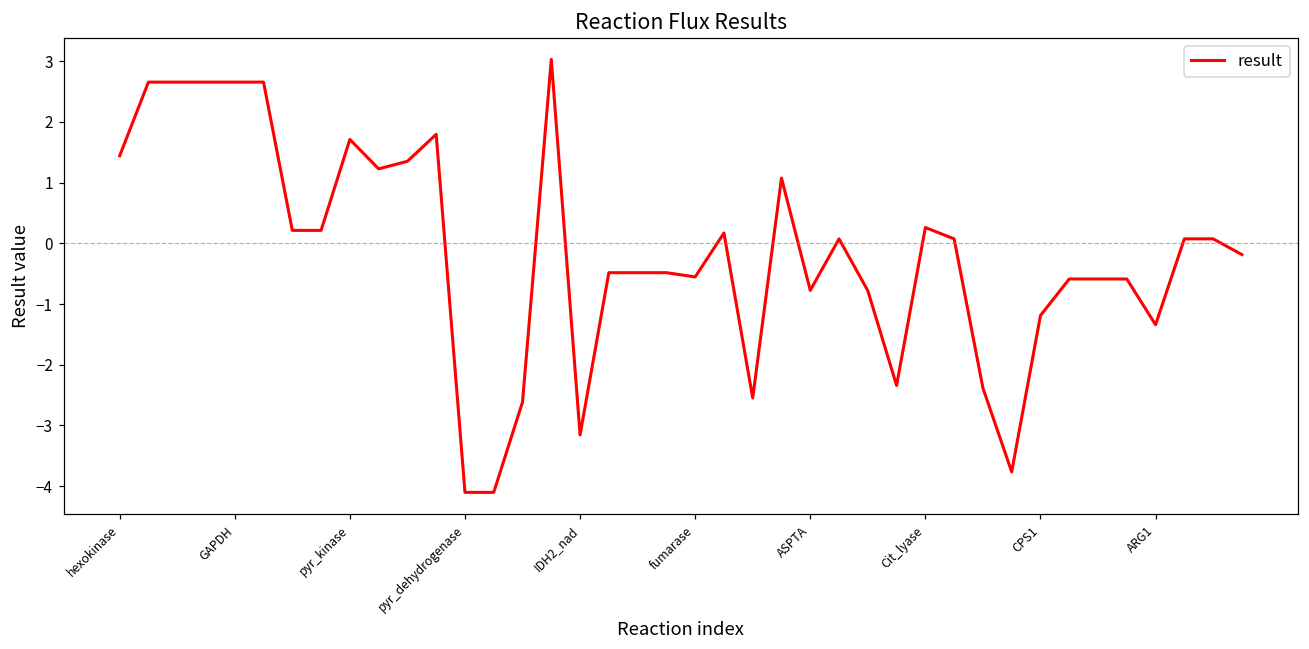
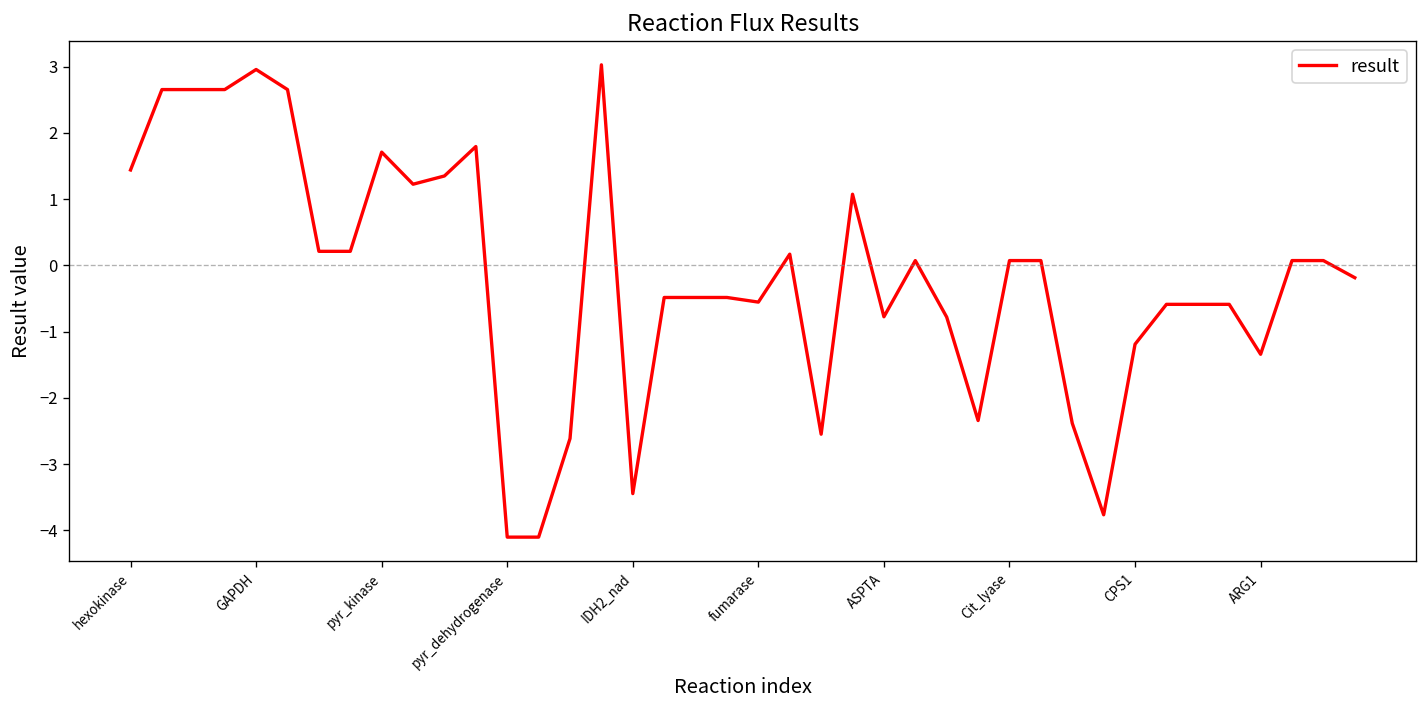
  {
    "hexokinase": 1.4,
-   "GAPDH": 2.7,
+   "GAPDH": 3.0,
    "pyr_kinase": 1.7,
    "pyr_dehydrogenase": -4.1,
-   "IDH2_nad": -3.2,
+   "IDH2_nad": -3.4,
    "fumarase": -0.6,
    "ASPTA": -0.8,
-   "Cit_lyase": 0.3,
+   "Cit_lyase": 0.1,
    "CPS1": -1.2,
    "ARG1": -1.3
  }
